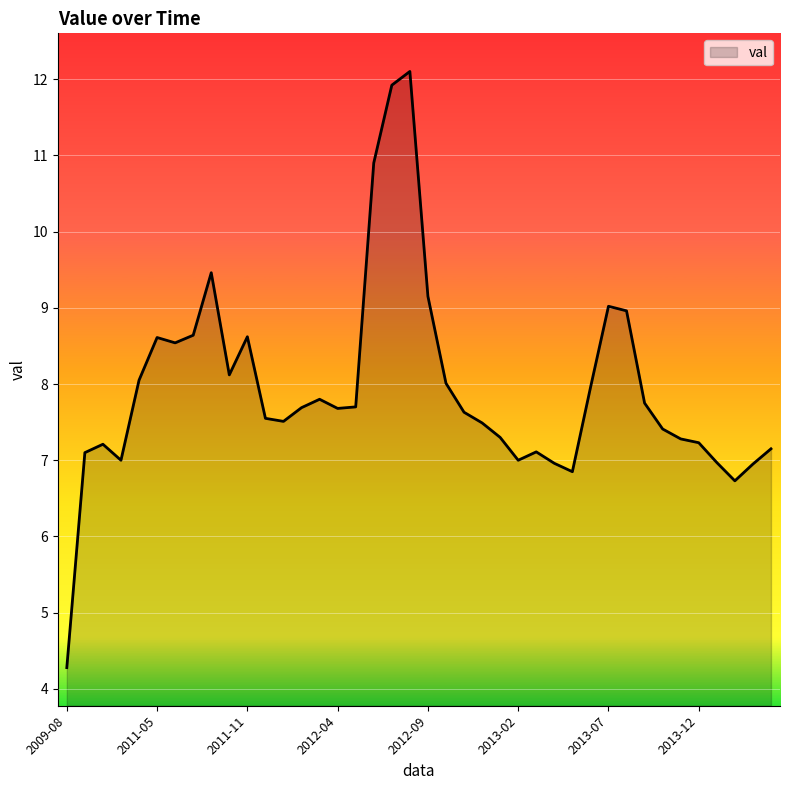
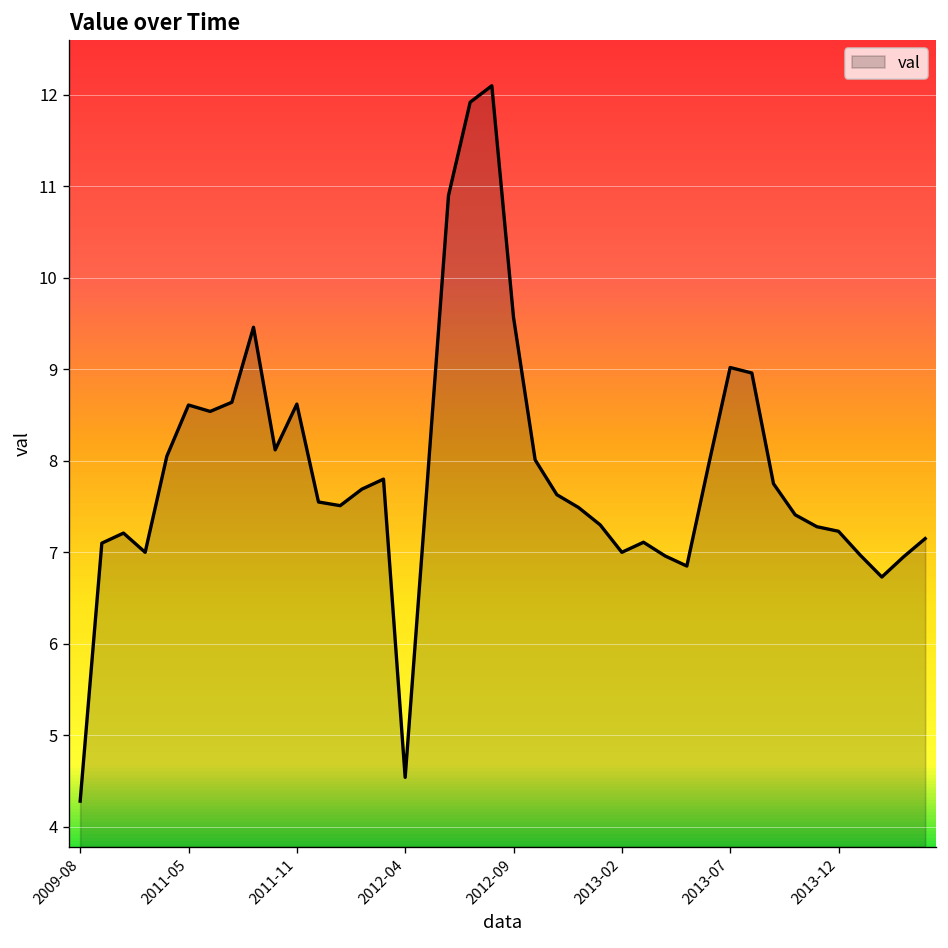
  {
    "2009-08": 4.3,
    "2011-05": 8.6,
    "2011-11": 8.6,
-   "2012-04": 7.7,
-   "2012-09": 9.2,
+   "2012-04": 4.5,
+   "2012-09": 9.6,
    "2013-02": 7.0,
    "2013-07": 9.0,
    "2013-12": 7.2
  }
